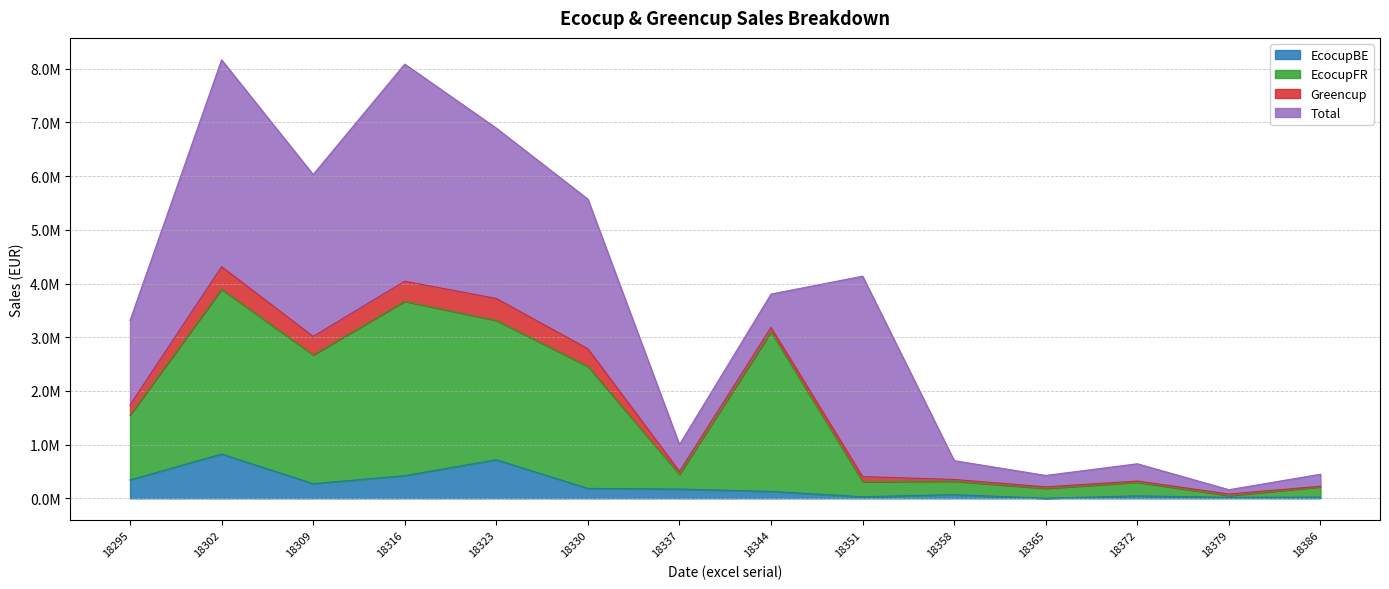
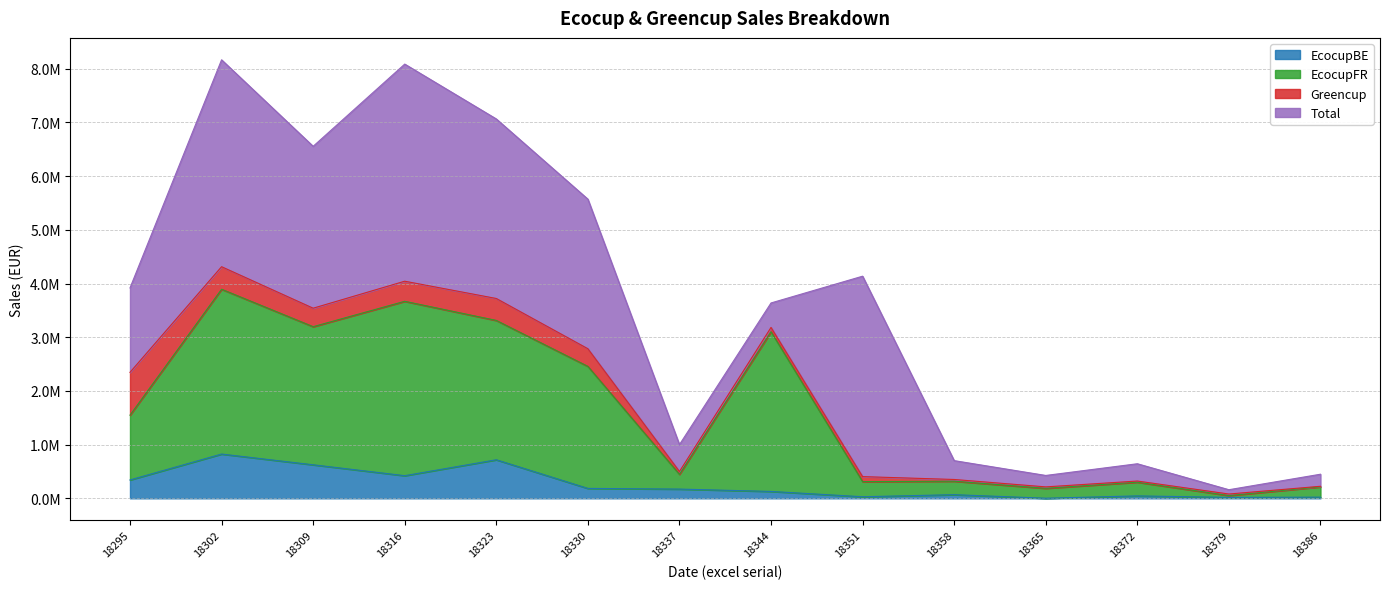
  {
    "EcocupBE": {
      "18295": 300000,
      "18302": 800000,
-     "18309": 300000,
+     "18309": 600000,
      "18316": 400000,
      "18323": 700000,
      "18330": 200000,
      "18337": 200000,
      "18344": 100000,
      "18351": 0,
      "18358": 100000,
      "18365": 0,
      "18372": 0,
      "18386": 0
    },
    "EcocupFR": {
      "18295": 1200000,
      "18302": 3100000,
-     "18309": 2400000,
+     "18309": 2600000,
      "18316": 3200000,
      "18323": 2600000,
      "18330": 2300000,
      "18337": 300000,
      "18344": 3000000,
      "18351": 300000
    },
    "Greencup": {
-     "18295": 200000,
+     "18295": 800000,
      "18302": 400000,
      "18309": 300000,
      "18316": 400000,
      "18323": 400000,
      "18330": 300000,
      "18337": 100000,
      "18344": 100000,
      "18351": 100000
    },
    "Total": {
      "18295": 1600000,
      "18302": 3900000,
      "18309": 3000000,
      "18316": 4000000,
-     "18323": 3200000,
+     "18323": 3300000,
      "18330": 2800000,
      "18337": 500000,
-     "18344": 600000,
+     "18344": 500000,
      "18351": 3700000,
      "18358": 400000,
      "18365": 200000,
      "18372": 300000,
      "18379": 100000,
      "18386": 200000
    }
  }
